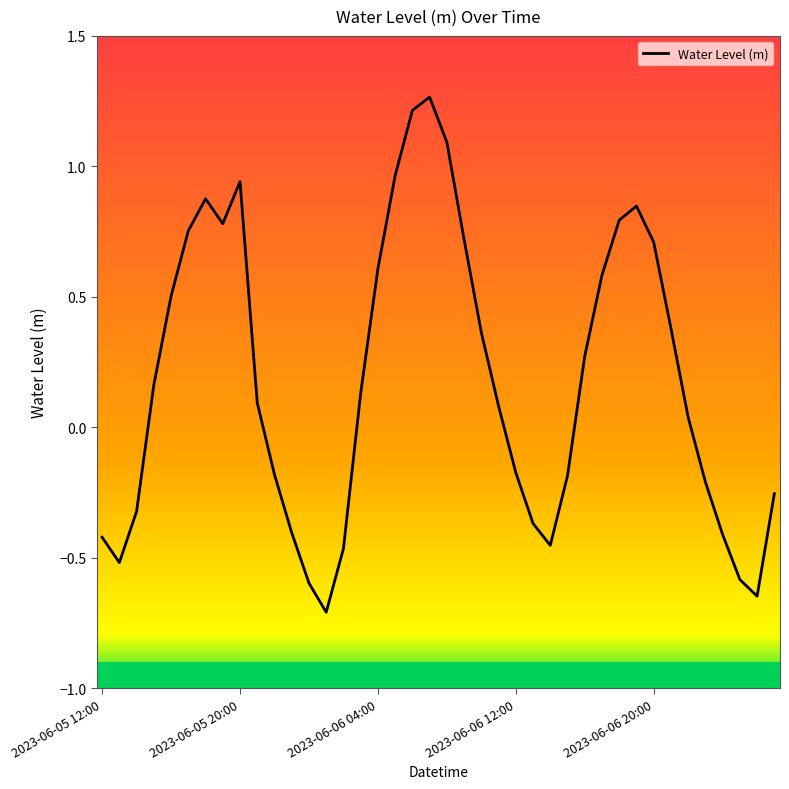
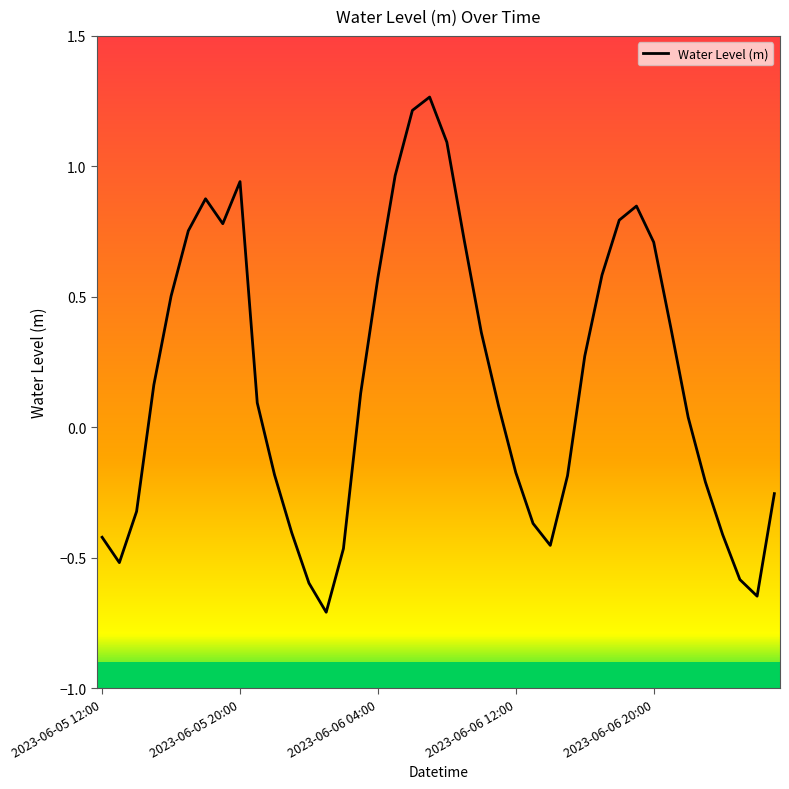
  {
    "2023-06-05 12:00": -0.42,
    "2023-06-05 20:00": 0.94,
-   "2023-06-06 04:00": 0.61,
+   "2023-06-06 04:00": 0.57,
    "2023-06-06 12:00": -0.17,
    "2023-06-06 20:00": 0.71
  }
